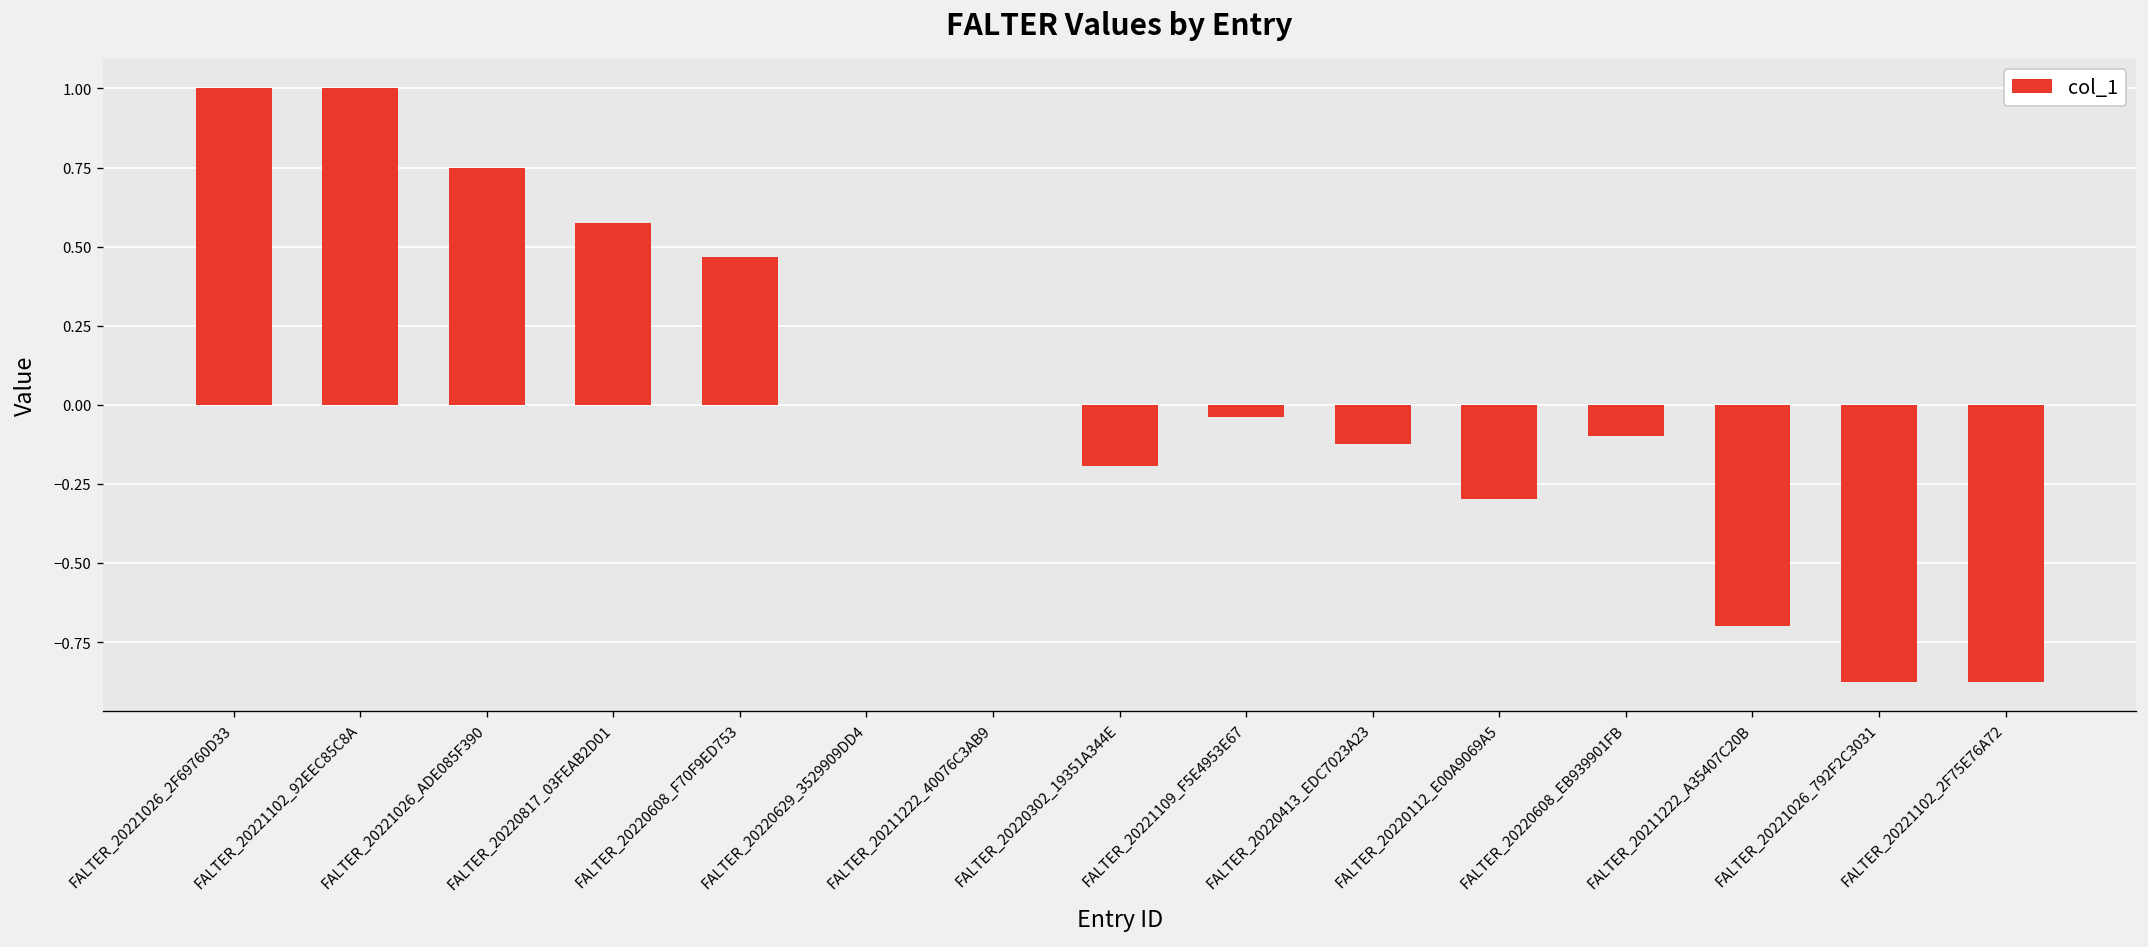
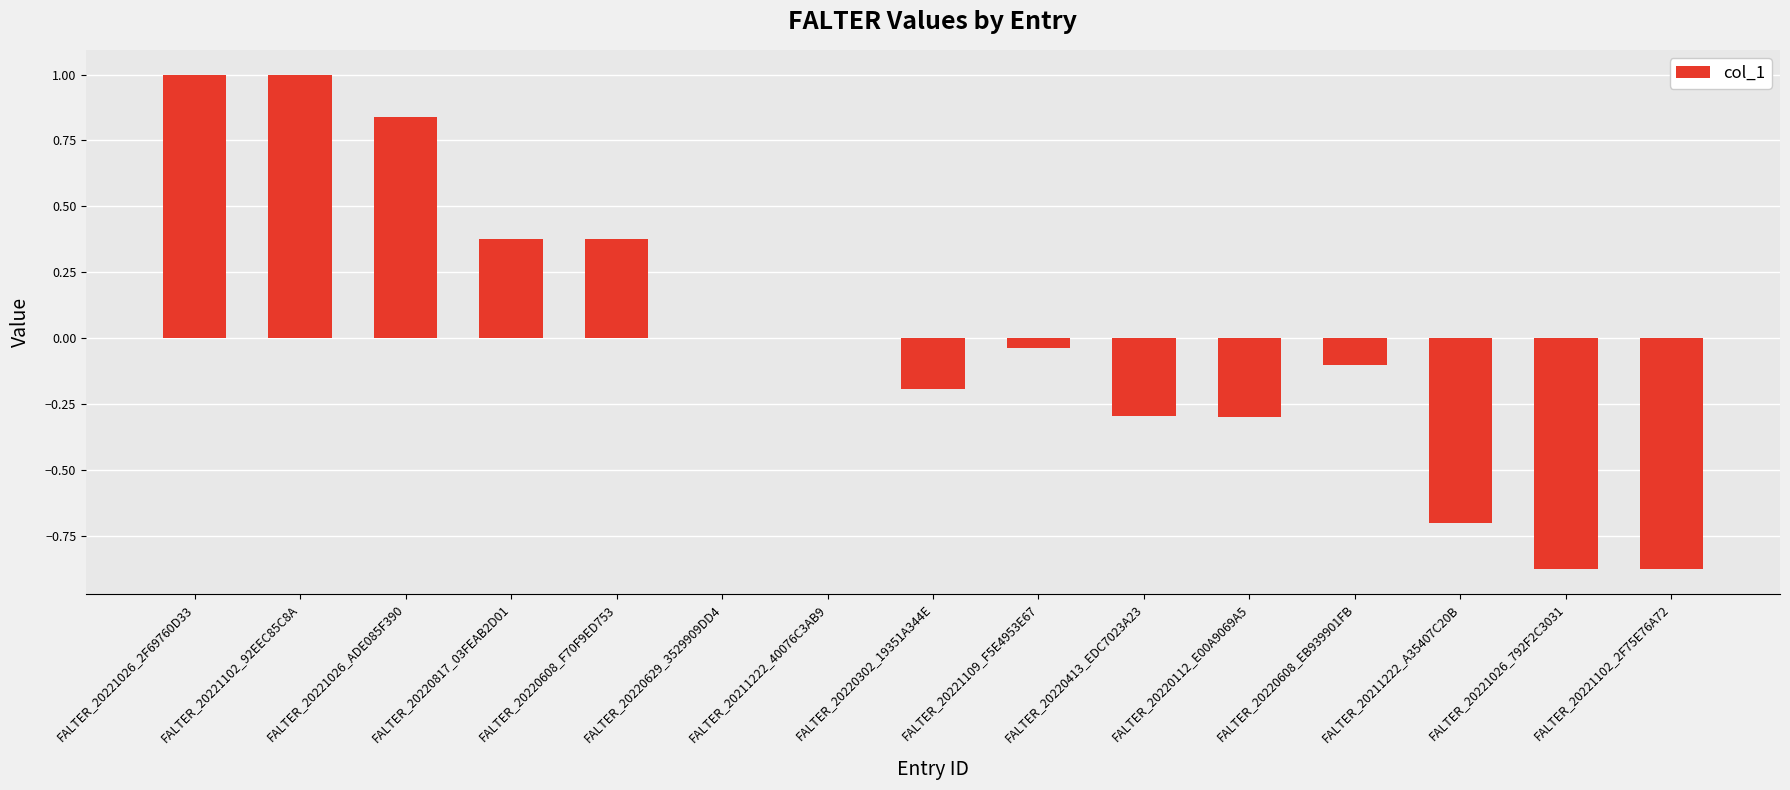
  {
    "FALTER_20221026_2F69760D33": 1.00,
    "FALTER_20221102_92EEC85C8A": 1.00,
-   "FALTER_20221026_ADE085F390": 0.75,
-   "FALTER_20220817_03FEAB2D01": 0.57,
-   "FALTER_20220608_F70F9ED753": 0.47,
+   "FALTER_20221026_ADE085F390": 0.84,
+   "FALTER_20220817_03FEAB2D01": 0.38,
+   "FALTER_20220608_F70F9ED753": 0.38,
    "FALTER_20220629_3529909DD4": 0.00,
    "FALTER_20211222_40076C3AB9": 0.00,
    "FALTER_20220302_19351A344E": -0.19,
    "FALTER_20221109_F5E4953E67": -0.04,
-   "FALTER_20220413_EDC7023A23": -0.13,
+   "FALTER_20220413_EDC7023A23": -0.29,
    "FALTER_20220112_E00A9069A5": -0.30,
    "FALTER_20220608_EB939901FB": -0.10,
    "FALTER_20211222_A35407C20B": -0.70,
    "FALTER_20221026_792F2C3031": -0.88,
    "FALTER_20221102_2F75E76A72": -0.88
  }
